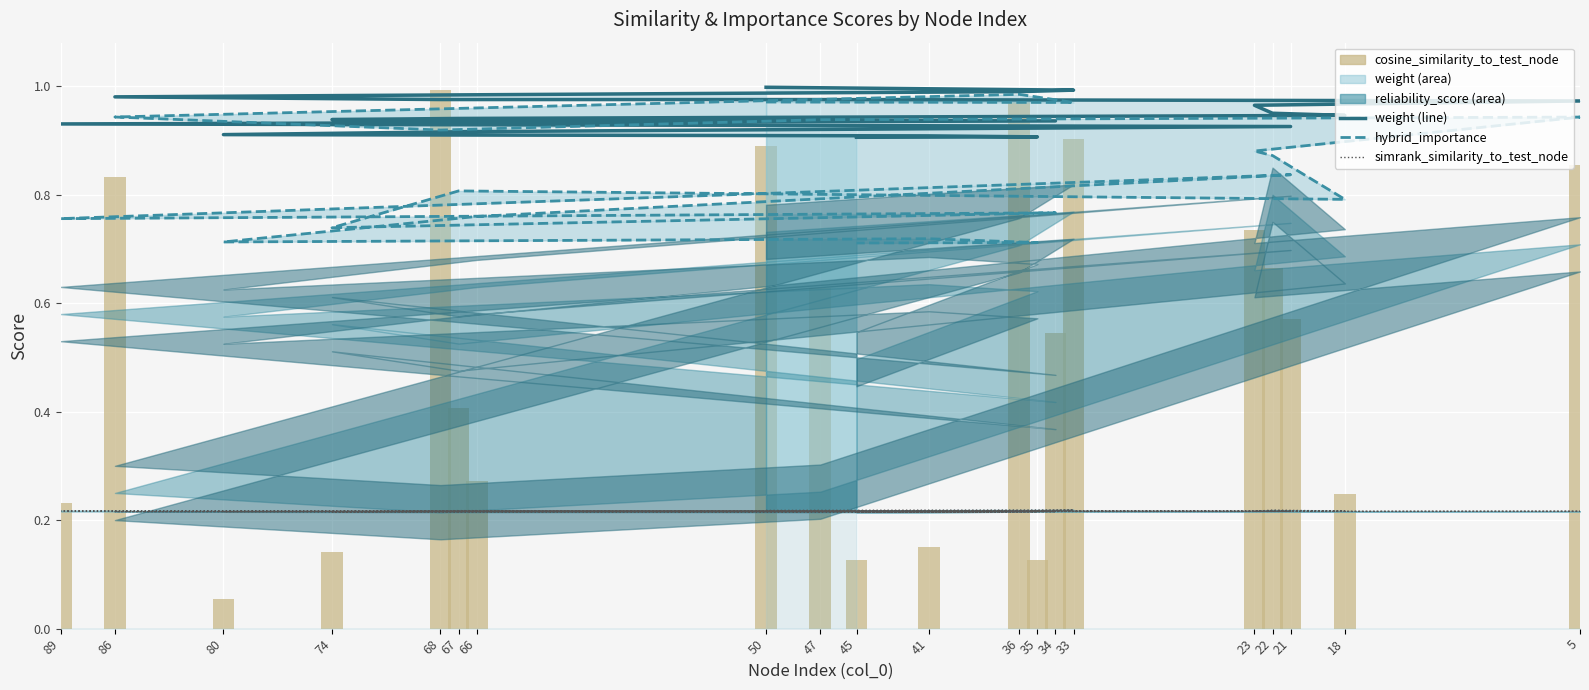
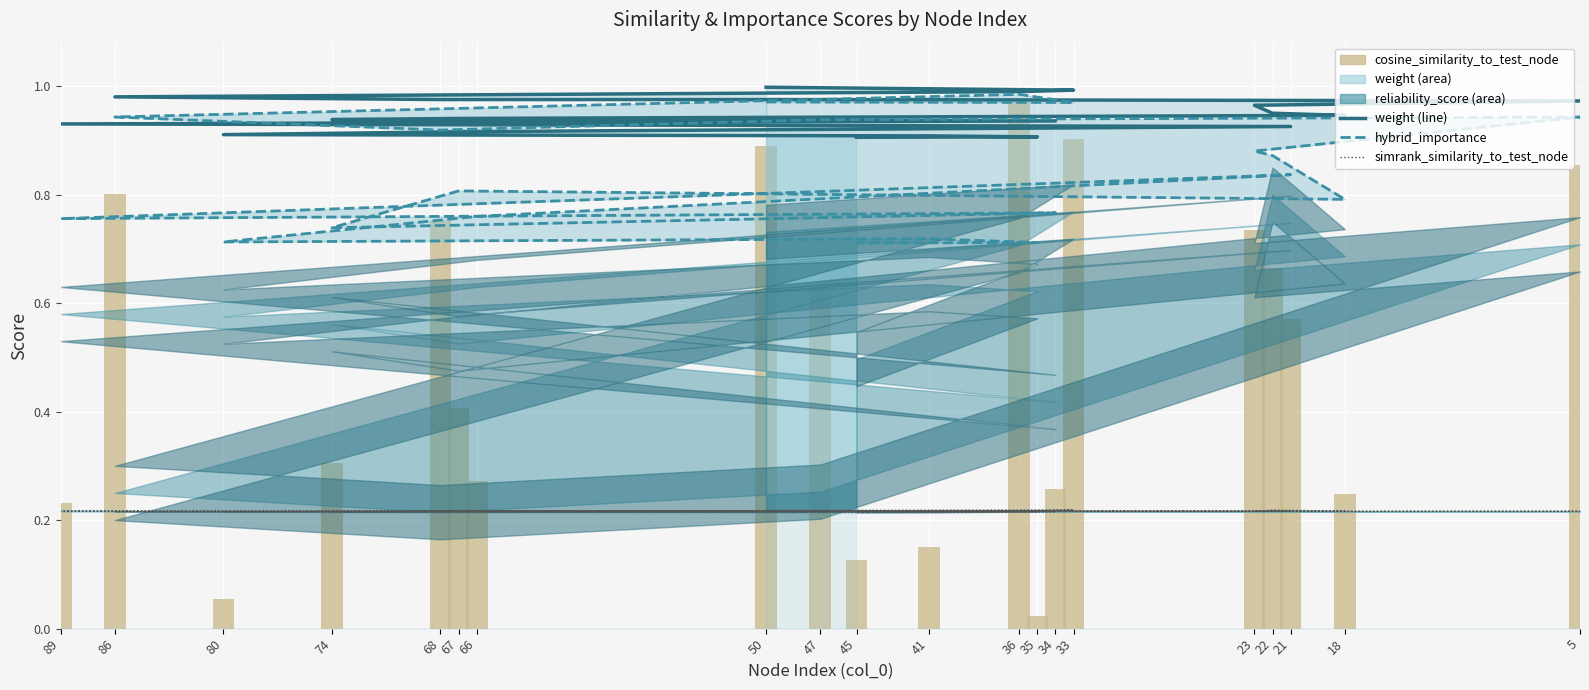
  {
    "cosine_similarity_to_test_node": {
      "89": 0.23,
-     "86": 0.83,
+     "86": 0.80,
      "80": 0.05,
-     "74": 0.14,
-     "68": 0.99,
+     "74": 0.30,
+     "68": 0.75,
      "67": 0.41,
      "66": 0.27,
      "50": 0.89,
      "47": 0.63,
      "45": 0.13,
      "41": 0.15,
      "36": 0.97,
-     "35": 0.13,
-     "34": 0.54,
+     "35": 0.02,
+     "34": 0.26,
      "33": 0.90,
      "23": 0.73,
      "22": 0.67,
      "21": 0.57,
      "18": 0.25,
      "5": 0.85
    }
  }
